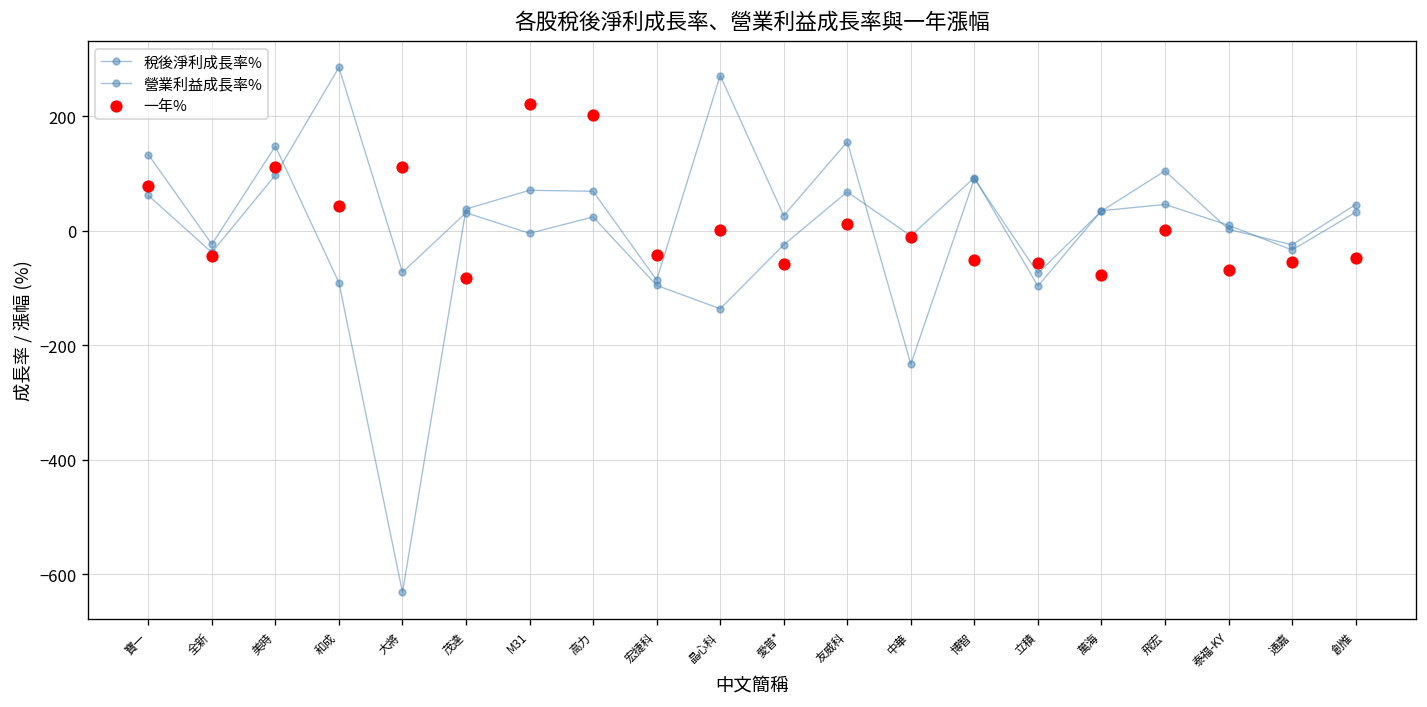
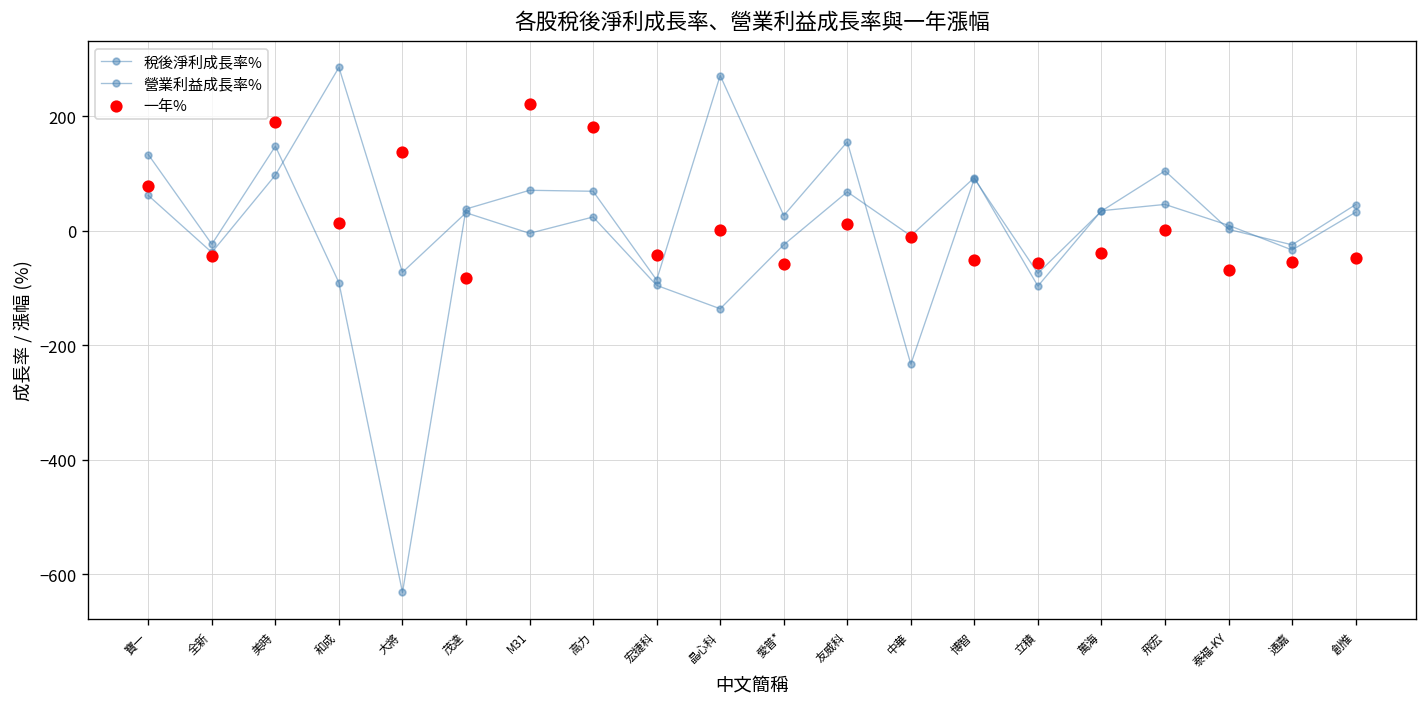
  {
    "一年%": {
-     "美時": 110,
-     "和成": 40,
-     "大將": 110,
-     "高力": 200,
-     "萬海": -80
+     "美時": 190,
+     "和成": 10,
+     "大將": 140,
+     "高力": 180,
+     "萬海": -40
    }
  }
